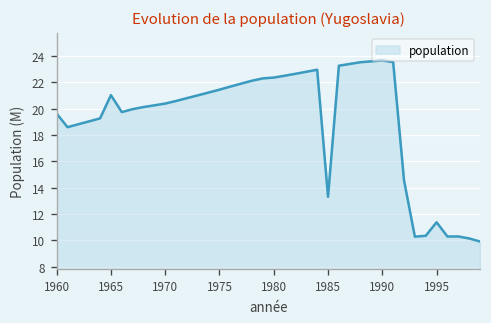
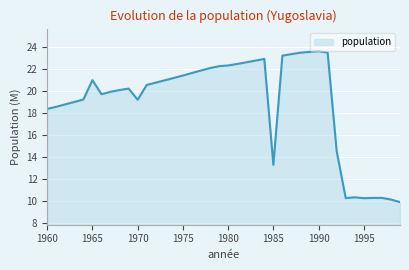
  {
-   "1960": 19.6,
+   "1960": 18.4,
    "1965": 21.0,
-   "1970": 20.4,
+   "1970": 19.2,
    "1975": 21.4,
    "1980": 22.4,
    "1985": 13.3,
-   "1995": 11.4
+   "1995": 10.3
  }
